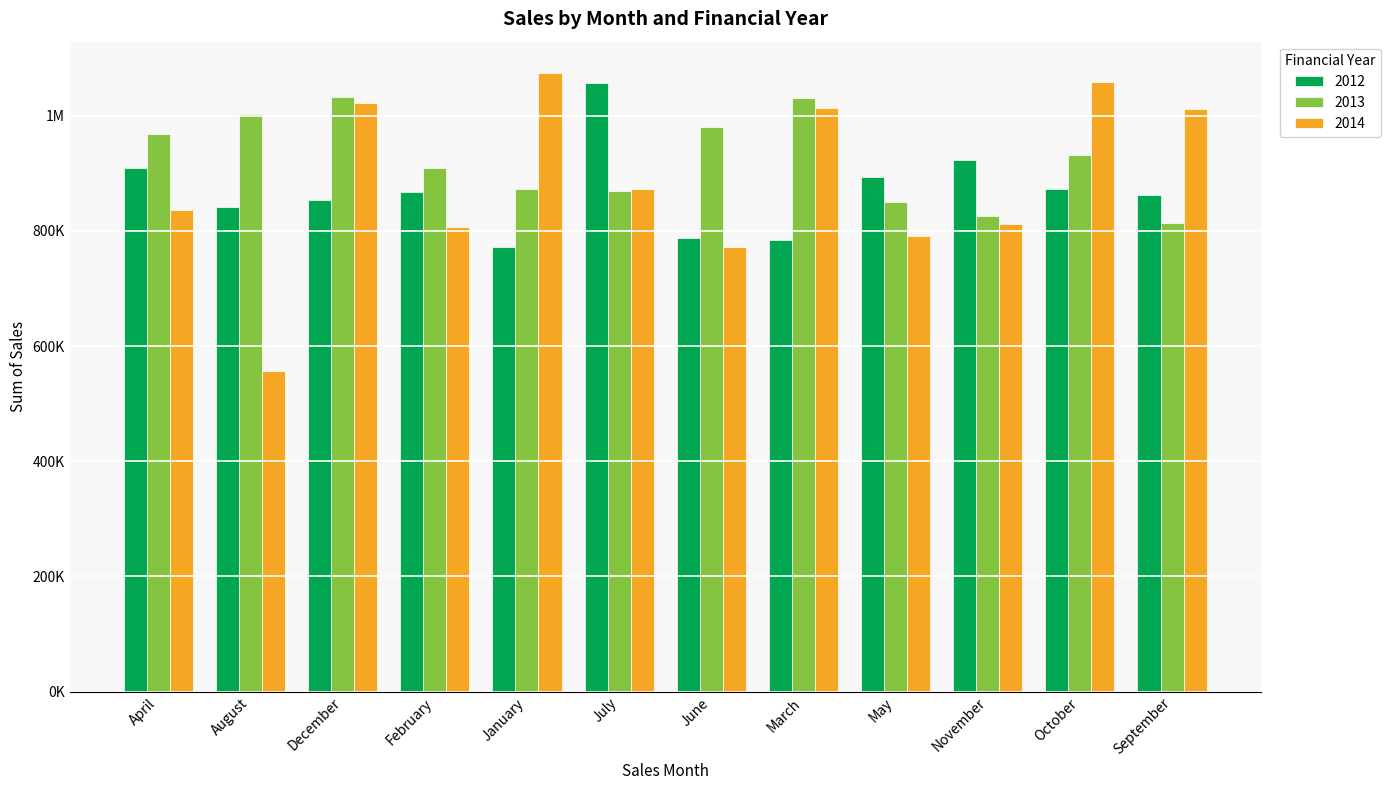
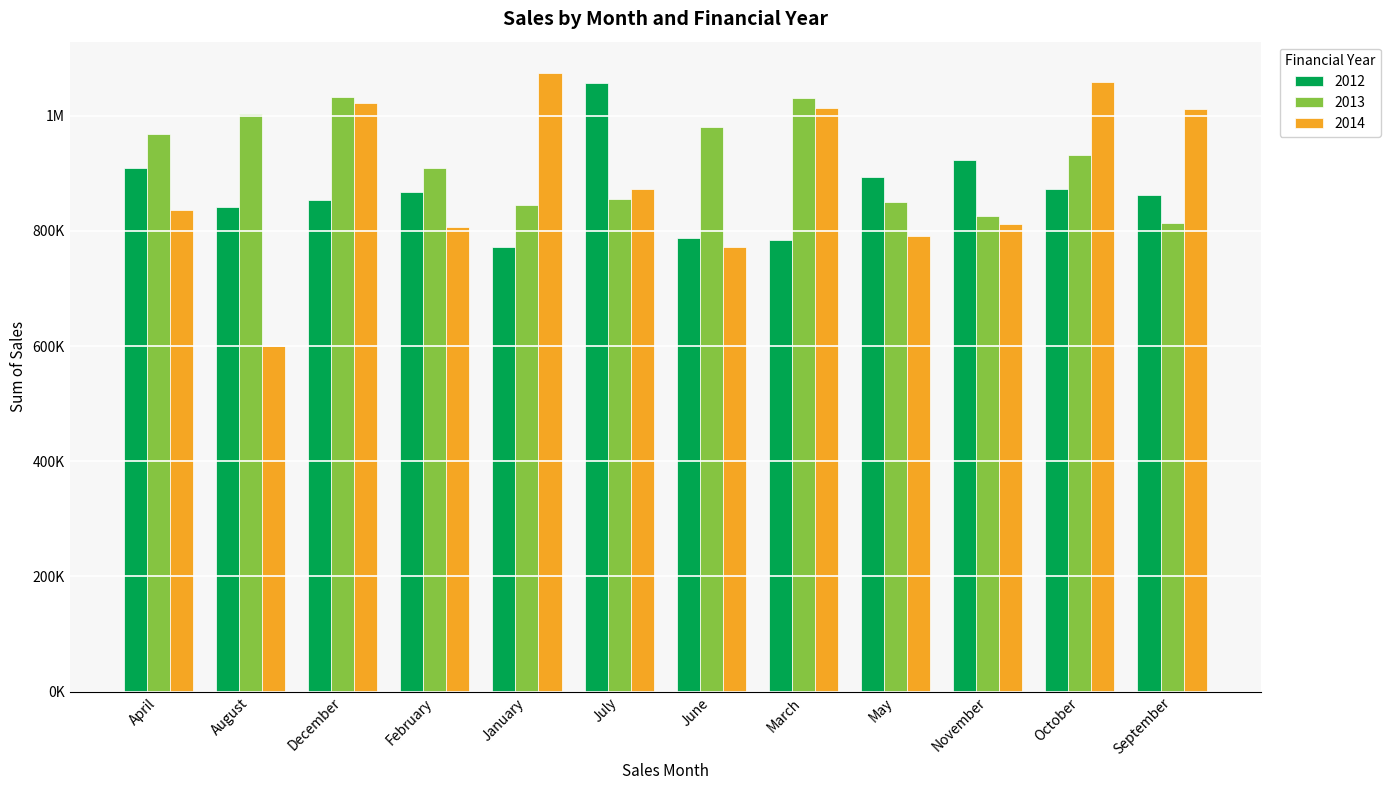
  {
    "2012": {
      "April": 910000,
      "August": 840000,
      "December": 850000,
      "February": 870000,
      "January": 770000,
      "July": 1060000,
      "June": 790000,
      "March": 780000,
      "May": 890000,
      "November": 920000,
      "October": 870000,
      "September": 860000
    },
    "2013": {
      "April": 970000,
      "August": 1000000,
      "December": 1030000,
      "February": 910000,
-     "January": 870000,
-     "July": 870000,
+     "January": 850000,
+     "July": 850000,
      "June": 980000,
      "March": 1030000,
      "May": 850000,
      "November": 830000,
      "October": 930000,
      "September": 810000
    },
    "2014": {
      "April": 840000,
-     "August": 560000,
+     "August": 600000,
      "December": 1020000,
      "February": 810000,
      "January": 1070000,
      "July": 870000,
      "June": 770000,
      "March": 1010000,
      "May": 790000,
      "November": 810000,
      "October": 1060000,
      "September": 1010000
    }
  }
